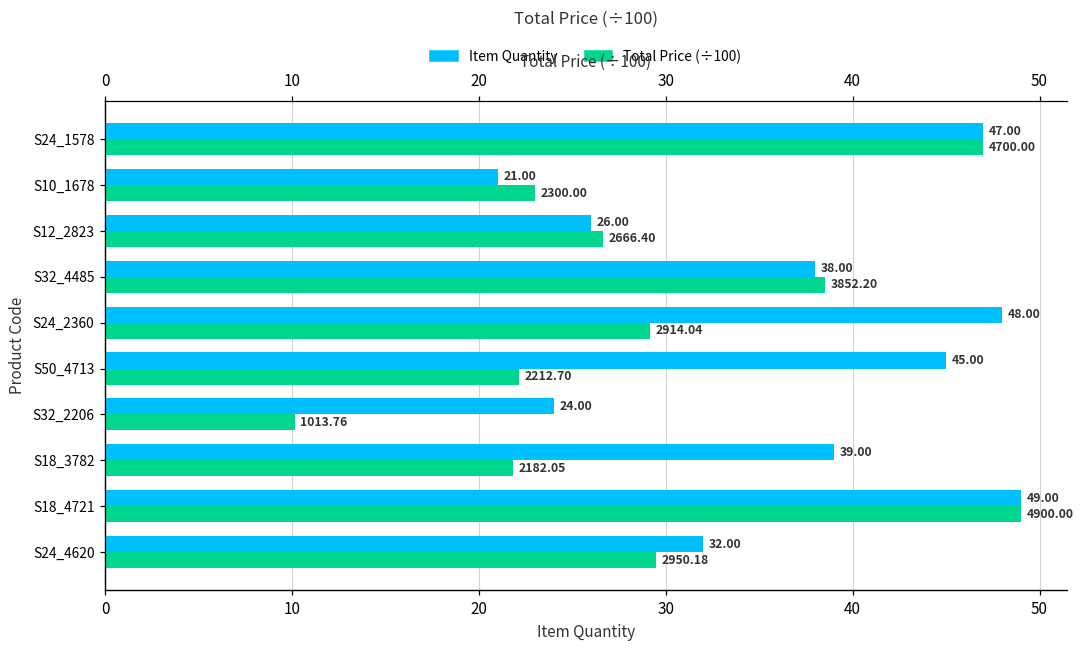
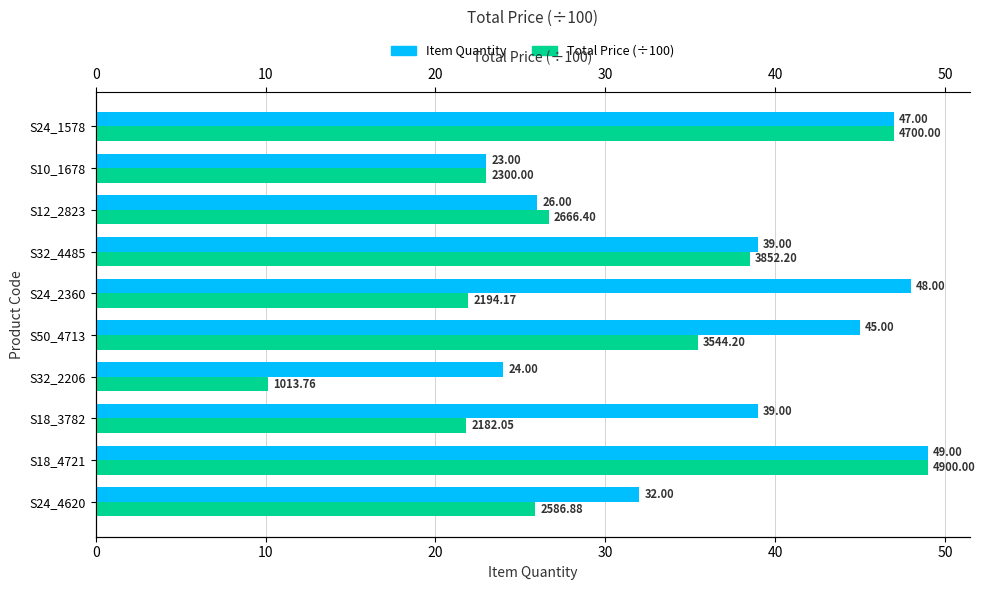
  {
    "Item Quantity": {
      "S24_1578": 47.00,
-     "S10_1678": 21.00,
+     "S10_1678": 23.00,
      "S12_2823": 26.00,
-     "S32_4485": 38.00,
+     "S32_4485": 39.00,
      "S24_2360": 48.00,
      "S50_4713": 45.00,
      "S32_2206": 24.00,
      "S18_3782": 39.00,
      "S18_4721": 49.00,
      "S24_4620": 32.00
    },
    "Total Price (÷100)": {
-     "S24_2360": 2914.04,
-     "S50_4713": 2212.70,
-     "S24_4620": 2950.18
+     "S24_2360": 2194.17,
+     "S50_4713": 3544.20,
+     "S24_4620": 2586.88
    }
  }
